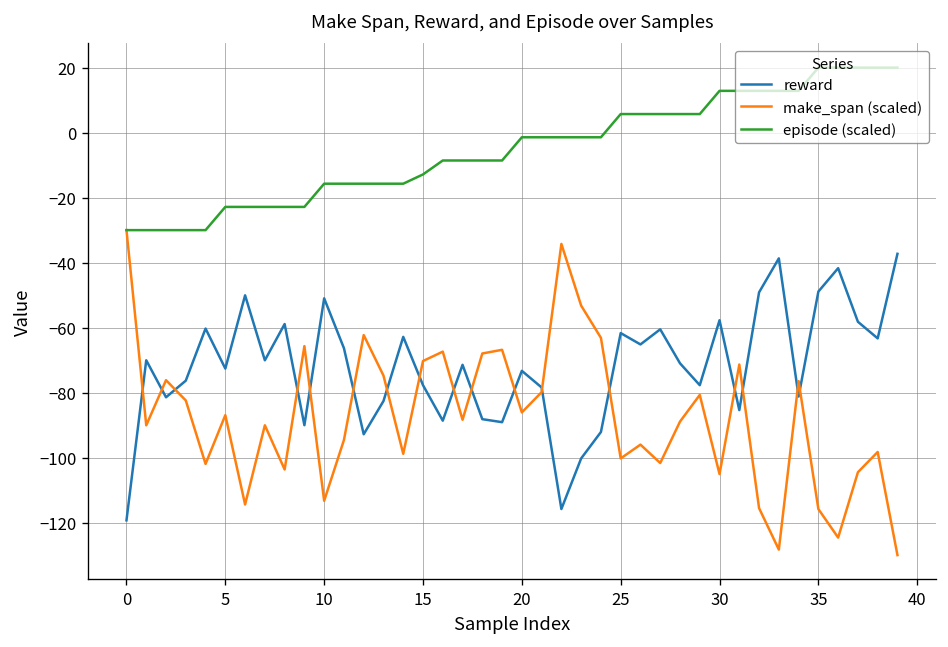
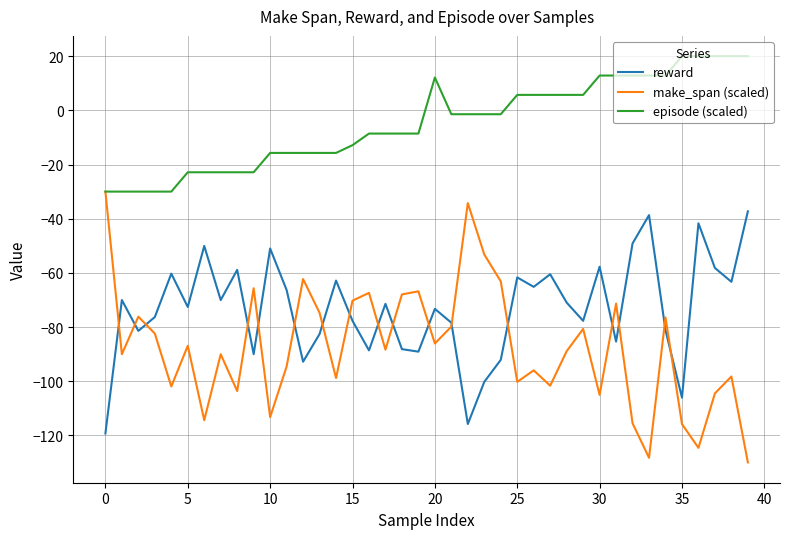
  {
    "reward": {
      "0": -119,
      "5": -73,
      "10": -51,
      "15": -78,
      "20": -73,
      "25": -62,
      "30": -58,
-     "35": -49
+     "35": -106
    },
    "make_span (scaled)": {
      "5": -87,
      "10": -113,
      "15": -70,
      "20": -86,
      "25": -100,
      "30": -105,
      "35": -116
    },
    "episode (scaled)": {
      "5": -23,
      "10": -16,
      "15": -13,
-     "20": -1,
+     "20": 12,
      "25": 6,
      "30": 13
    }
  }
